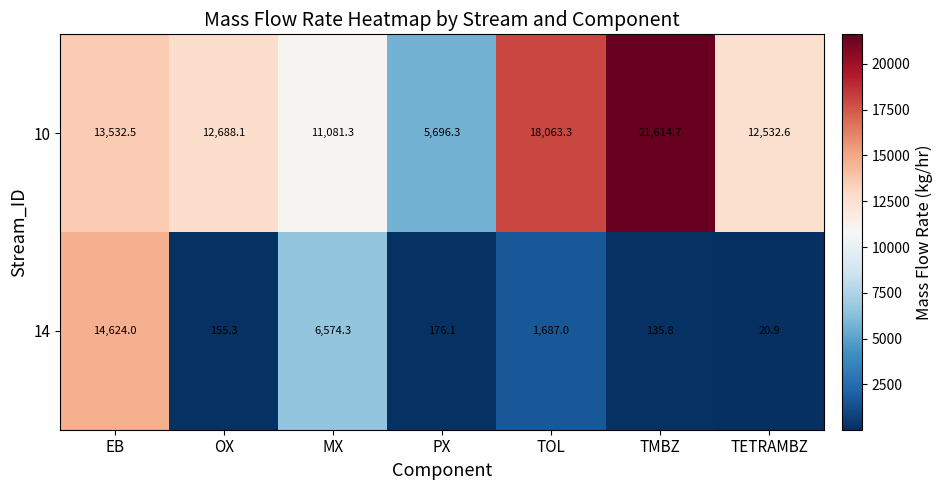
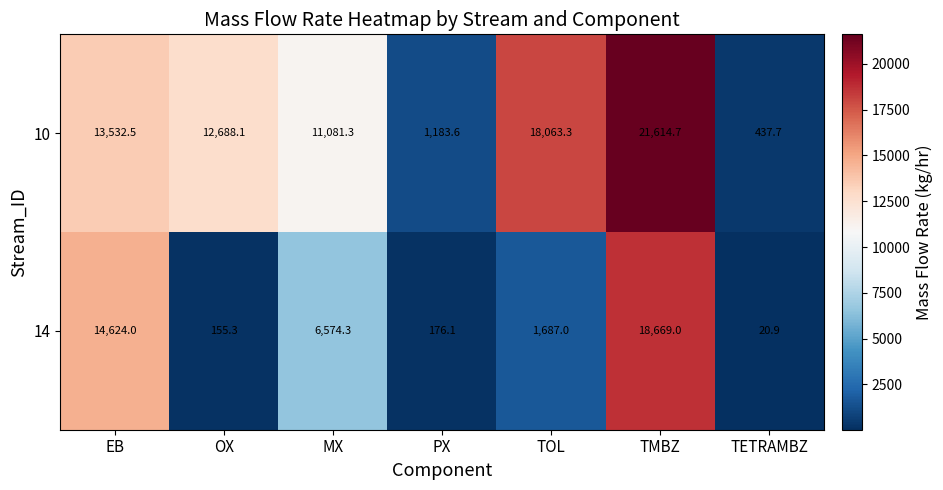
  {
    "10": {
      "EB": "13,532.5",
      "OX": "12,688.1",
      "MX": "11,081.3",
-     "PX": "5,696.3",
+     "PX": "1,183.6",
      "TOL": "18,063.3",
      "TMBZ": "21,614.7",
-     "TETRAMBZ": "12,532.6"
+     "TETRAMBZ": "437.7"
    },
    "14": {
      "EB": "14,624.0",
      "OX": "155.3",
      "MX": "6,574.3",
      "PX": "176.1",
      "TOL": "1,687.0",
-     "TMBZ": "135.8",
+     "TMBZ": "18,669.0",
      "TETRAMBZ": "20.9"
    }
  }
